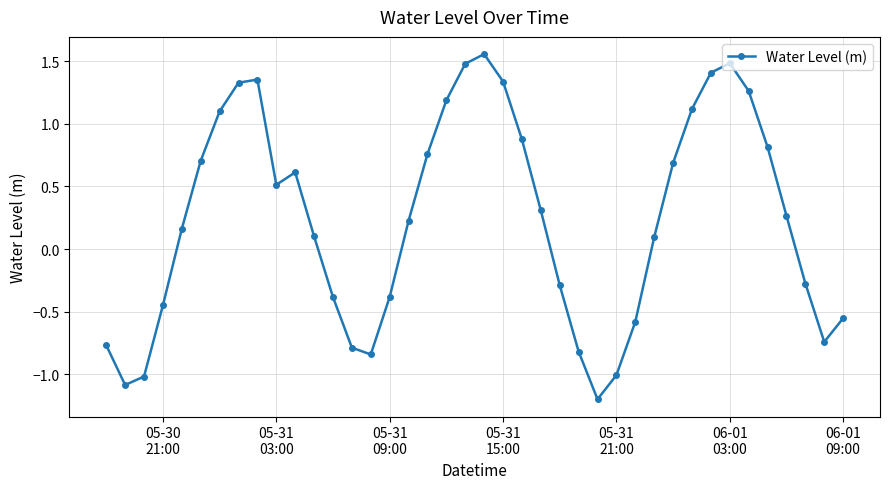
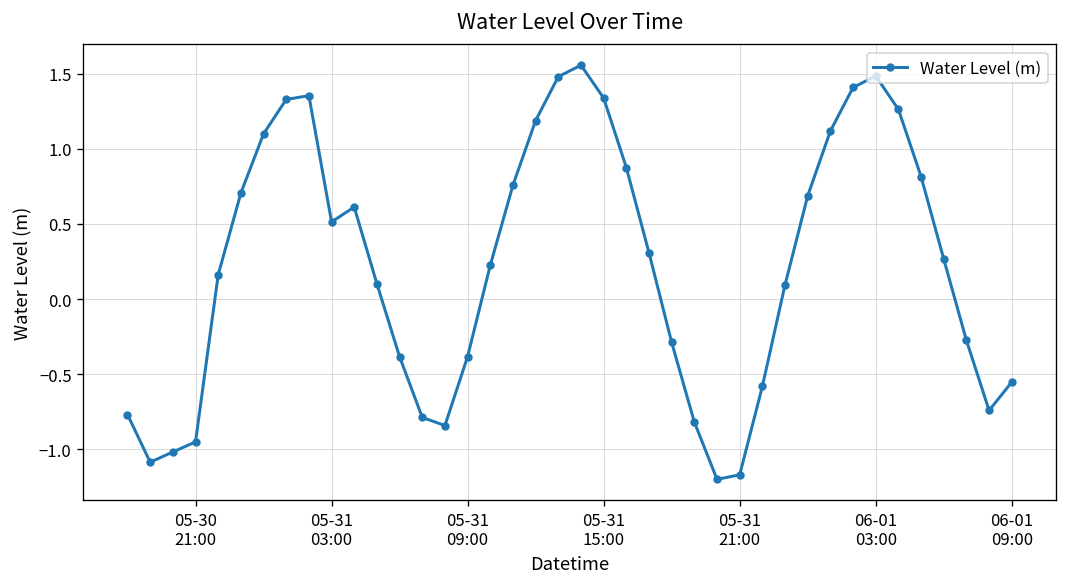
  {
-   "05-30 21:00": -0.45,
+   "05-30 21:00": -0.95,
    "05-31 03:00": 0.51,
    "05-31 09:00": -0.38,
    "05-31 15:00": 1.34,
-   "05-31 21:00": -1.01,
+   "05-31 21:00": -1.17,
    "06-01 09:00": -0.55
  }
